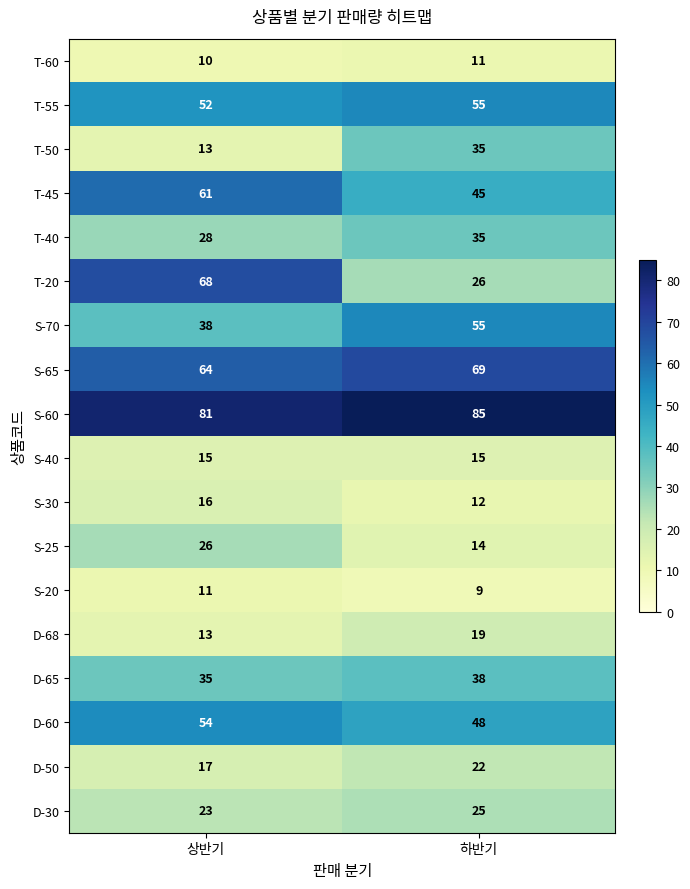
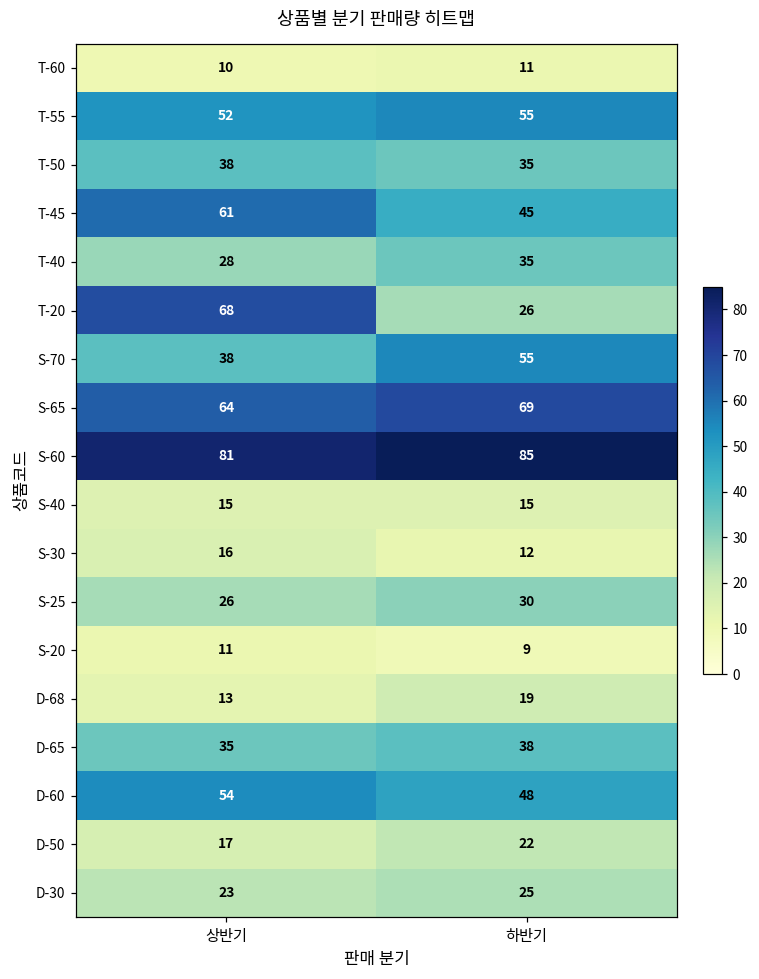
  {
    "T-60": {
      "상반기": 10,
      "하반기": 11
    },
    "T-55": {
      "상반기": 52,
      "하반기": 55
    },
    "T-50": {
-     "상반기": 13,
+     "상반기": 38,
      "하반기": 35
    },
    "T-45": {
      "상반기": 61,
      "하반기": 45
    },
    "T-40": {
      "상반기": 28,
      "하반기": 35
    },
    "T-20": {
      "상반기": 68,
      "하반기": 26
    },
    "S-70": {
      "상반기": 38,
      "하반기": 55
    },
    "S-65": {
      "상반기": 64,
      "하반기": 69
    },
    "S-60": {
      "상반기": 81,
      "하반기": 85
    },
    "S-40": {
      "상반기": 15,
      "하반기": 15
    },
    "S-30": {
      "상반기": 16,
      "하반기": 12
    },
    "S-25": {
      "상반기": 26,
-     "하반기": 14
+     "하반기": 30
    },
    "S-20": {
      "상반기": 11,
      "하반기": 9
    },
    "D-68": {
      "상반기": 13,
      "하반기": 19
    },
    "D-65": {
      "상반기": 35,
      "하반기": 38
    },
    "D-60": {
      "상반기": 54,
      "하반기": 48
    },
    "D-50": {
      "상반기": 17,
      "하반기": 22
    },
    "D-30": {
      "상반기": 23,
      "하반기": 25
    }
  }
